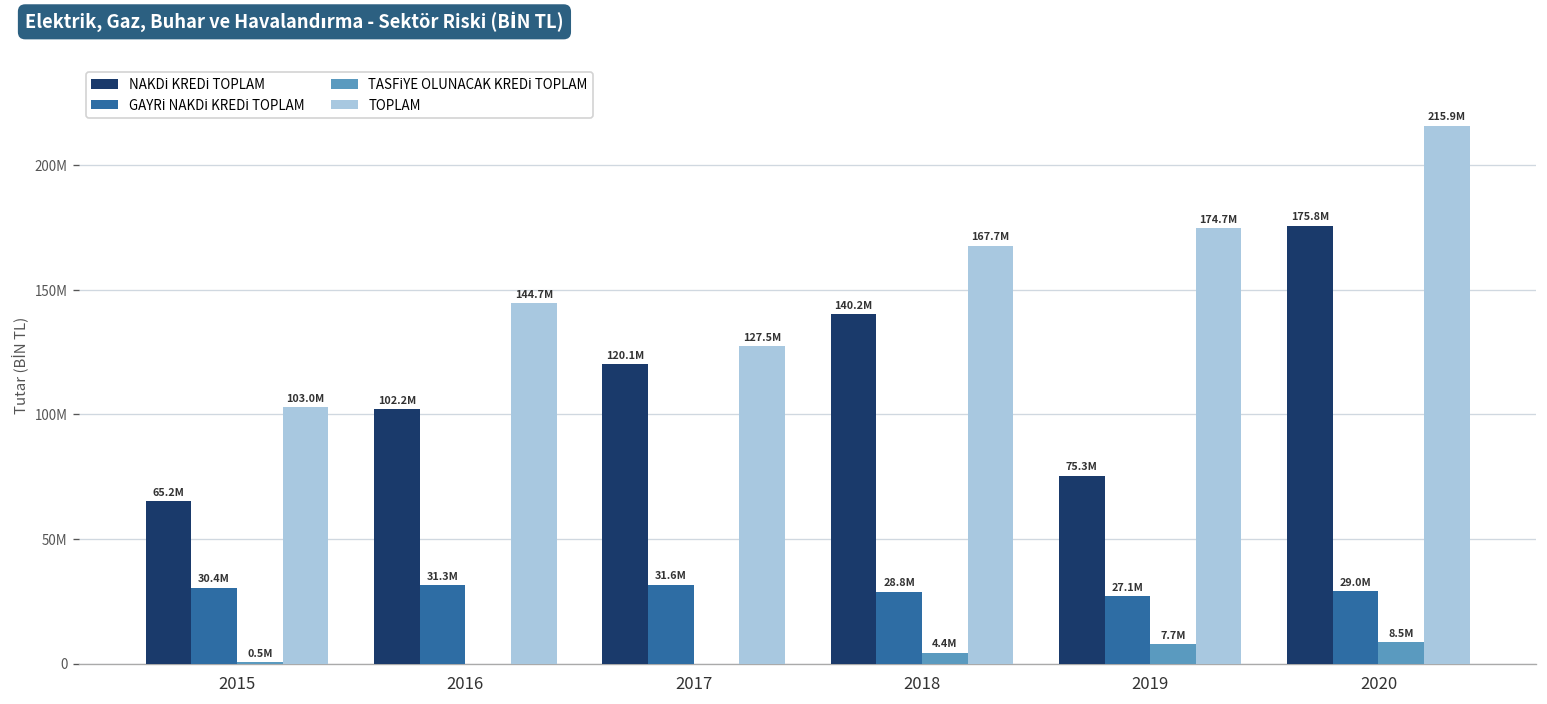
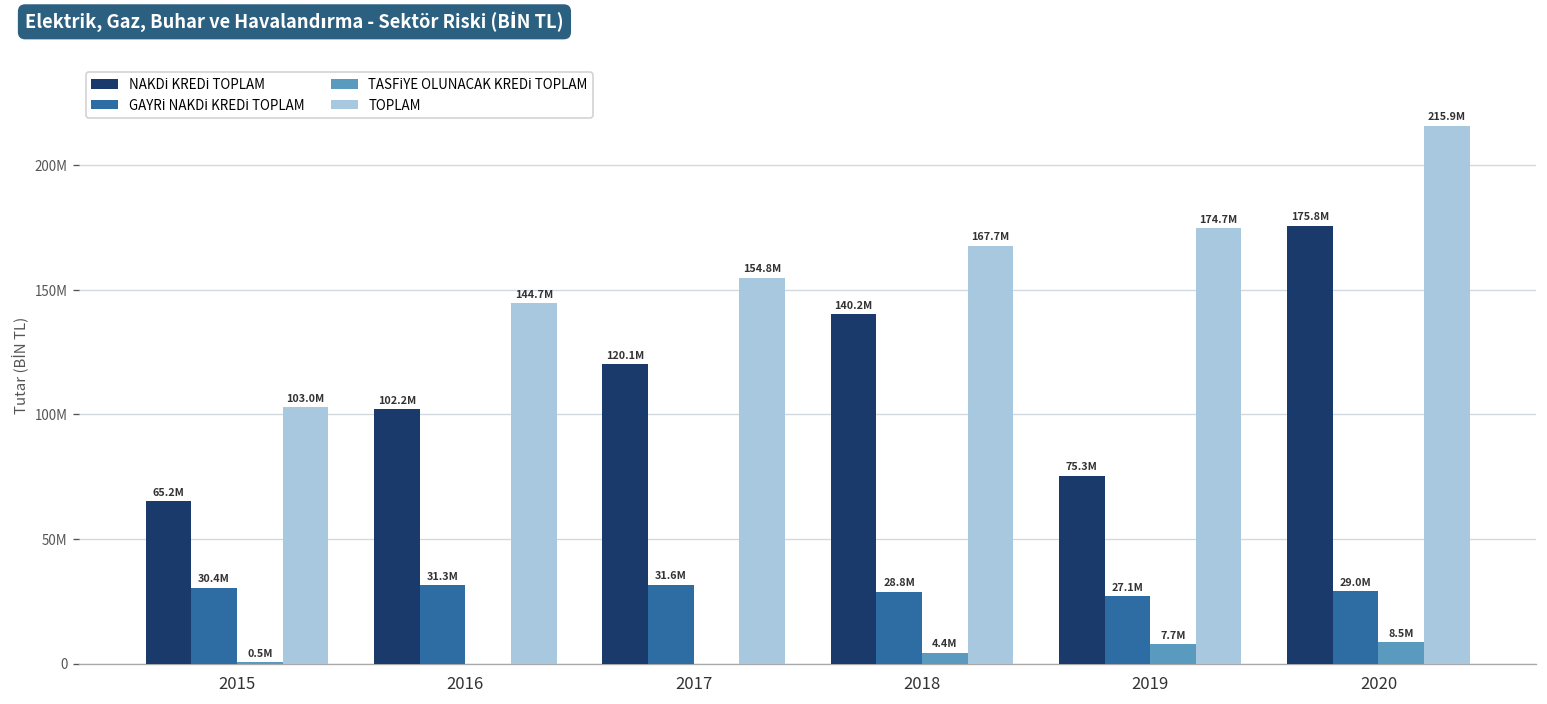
  {
    "NAKDİ KREDİ TOPLAM": {
      "2015": "65.2M",
      "2016": "102.2M",
      "2017": "120.1M",
      "2018": "140.2M",
      "2019": "75.3M",
      "2020": "175.8M"
    },
    "GAYRİ NAKDİ KREDİ TOPLAM": {
      "2015": "30.4M",
      "2016": "31.3M",
      "2017": "31.6M",
      "2018": "28.8M",
      "2019": "27.1M",
      "2020": "29.0M"
    },
    "TASFİYE OLUNACAK KREDİ TOPLAM": {
      "2015": "0.5M",
      "2018": "4.4M",
      "2019": "7.7M",
      "2020": "8.5M"
    },
    "TOPLAM": {
      "2015": "103.0M",
      "2016": "144.7M",
-     "2017": "127.5M",
+     "2017": "154.8M",
      "2018": "167.7M",
      "2019": "174.7M",
      "2020": "215.9M"
    }
  }
